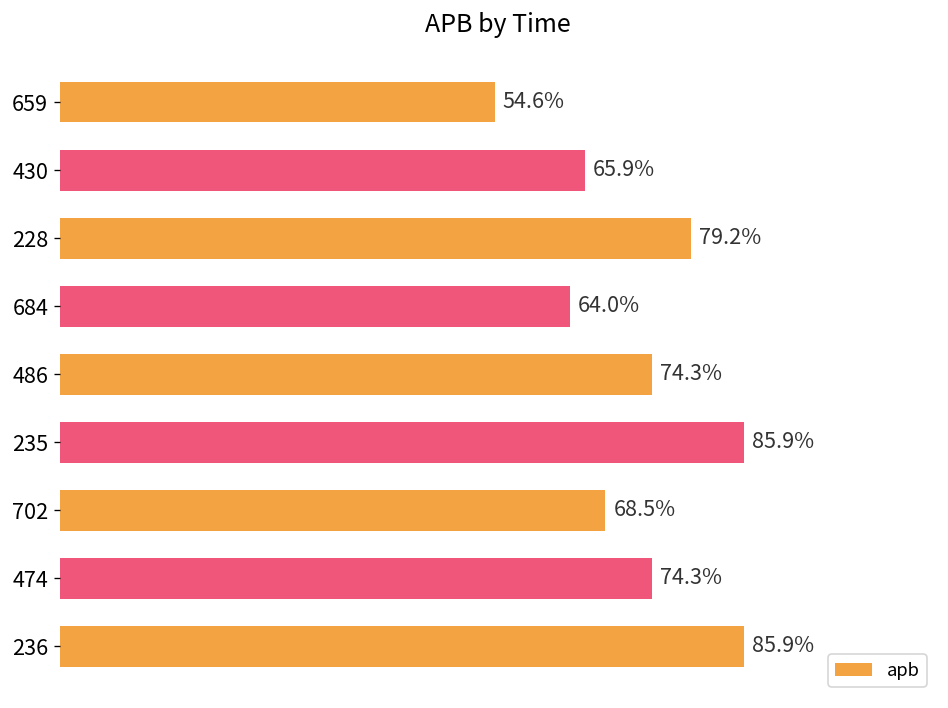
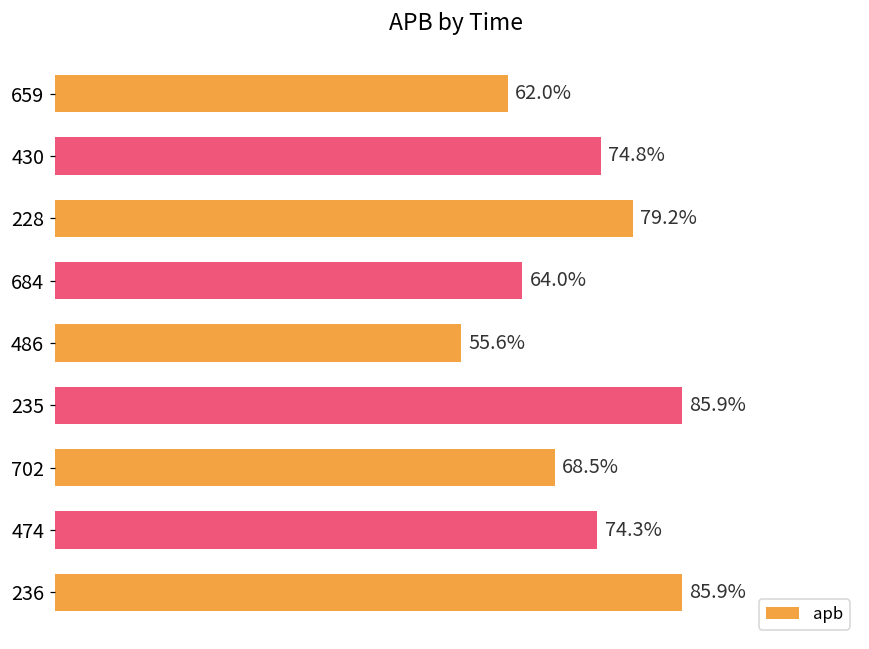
  {
-   "659": "54.6%",
-   "430": "65.9%",
+   "659": "62.0%",
+   "430": "74.8%",
    "228": "79.2%",
    "684": "64.0%",
-   "486": "74.3%",
+   "486": "55.6%",
    "235": "85.9%",
    "702": "68.5%",
    "474": "74.3%",
    "236": "85.9%"
  }
